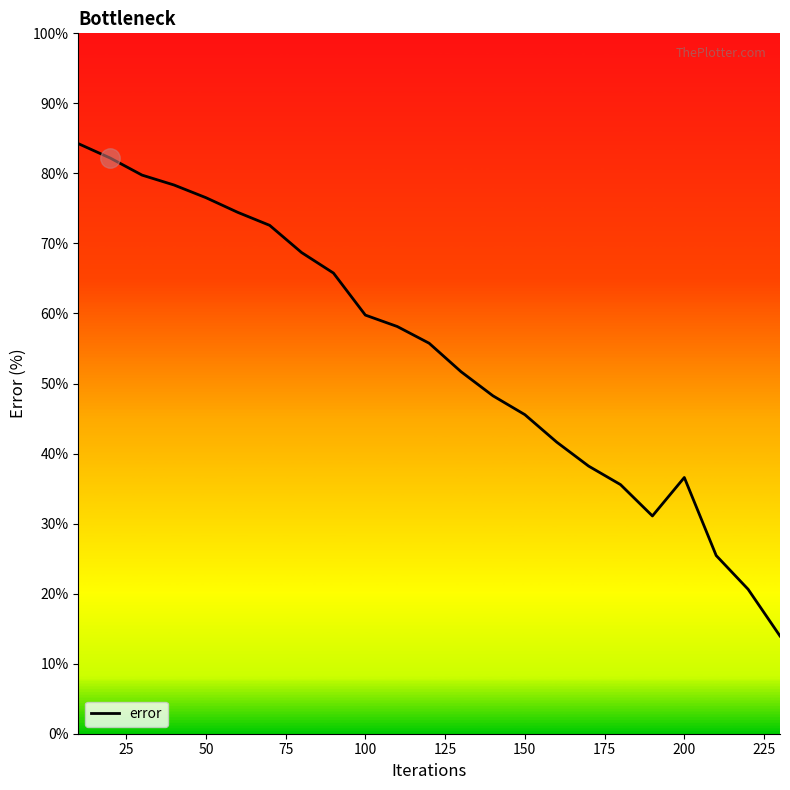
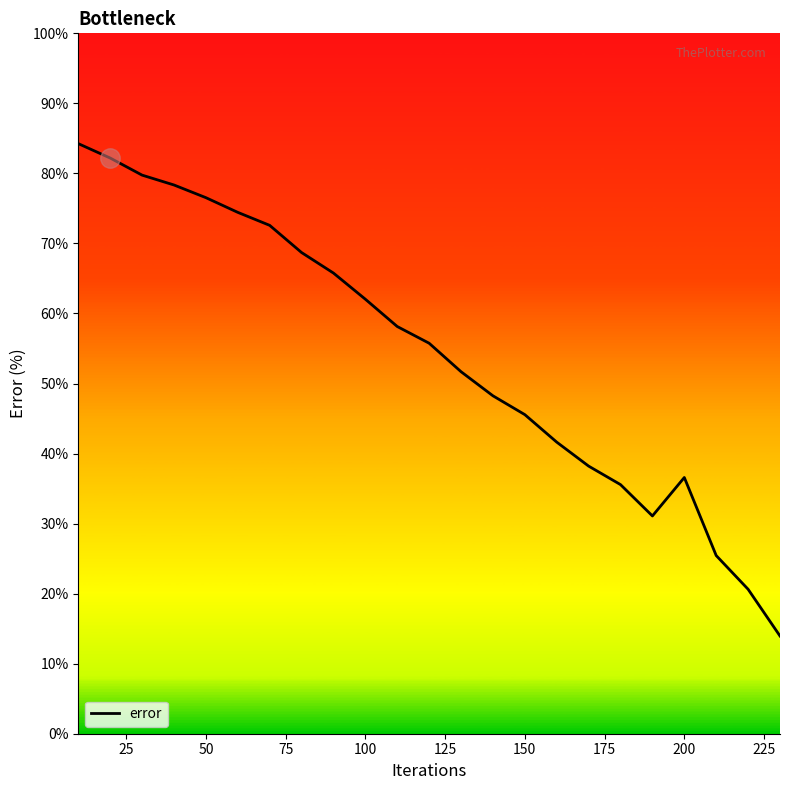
  {
    "error": {
      "50": "77%",
-     "100": "60%",
+     "100": "62%",
      "150": "46%",
      "200": "37%"
    }
  }
